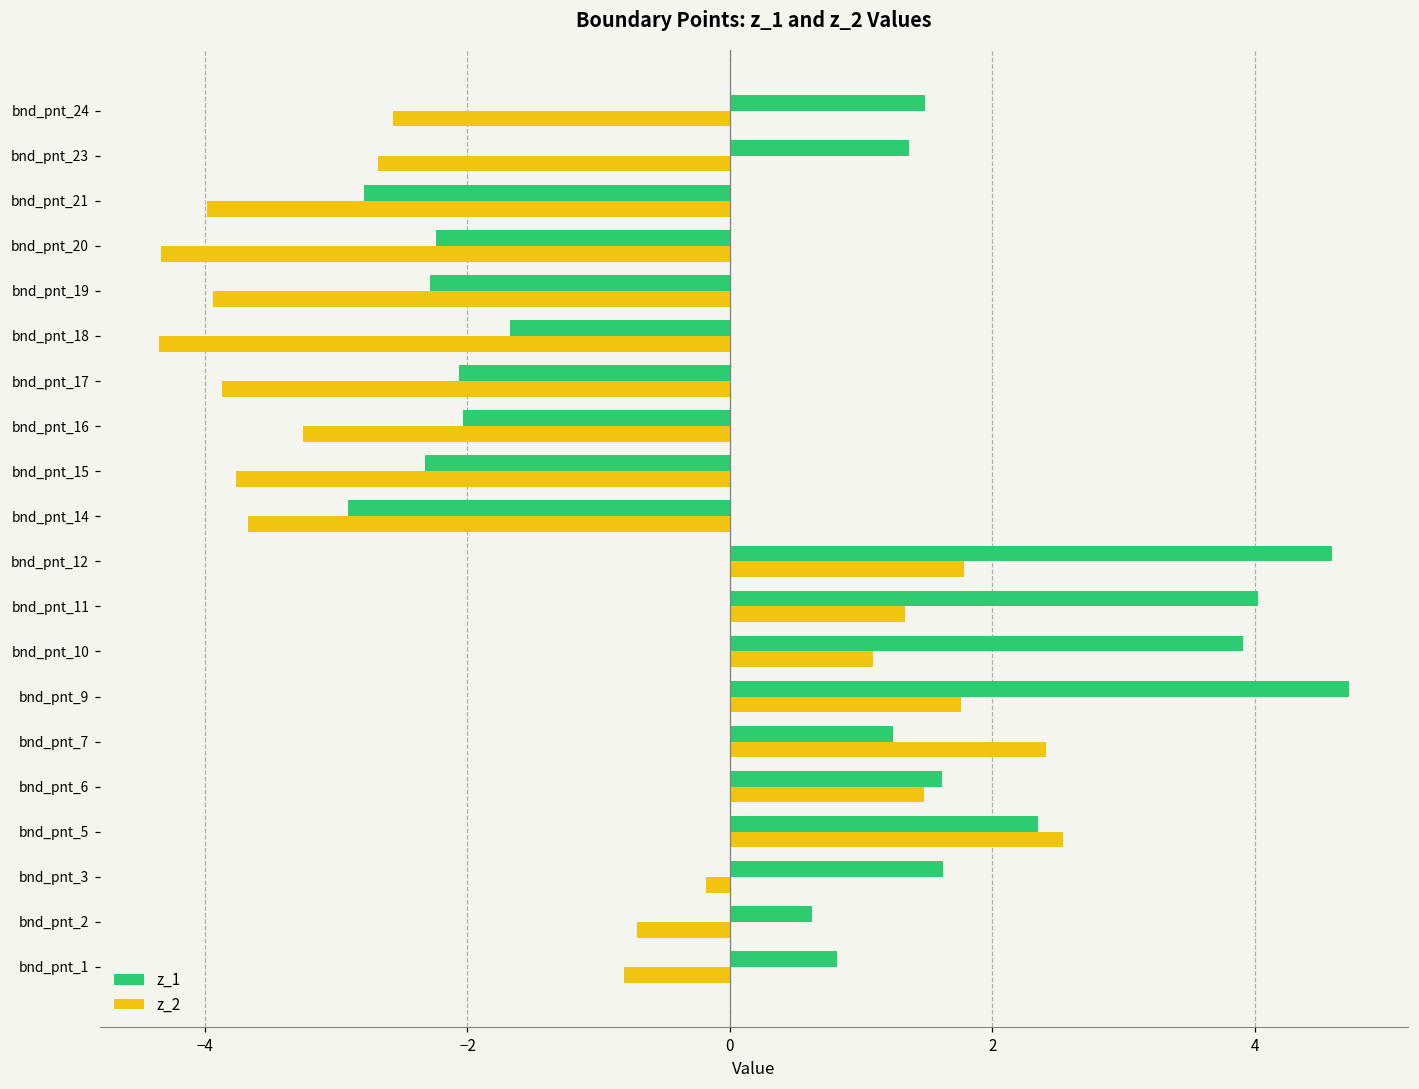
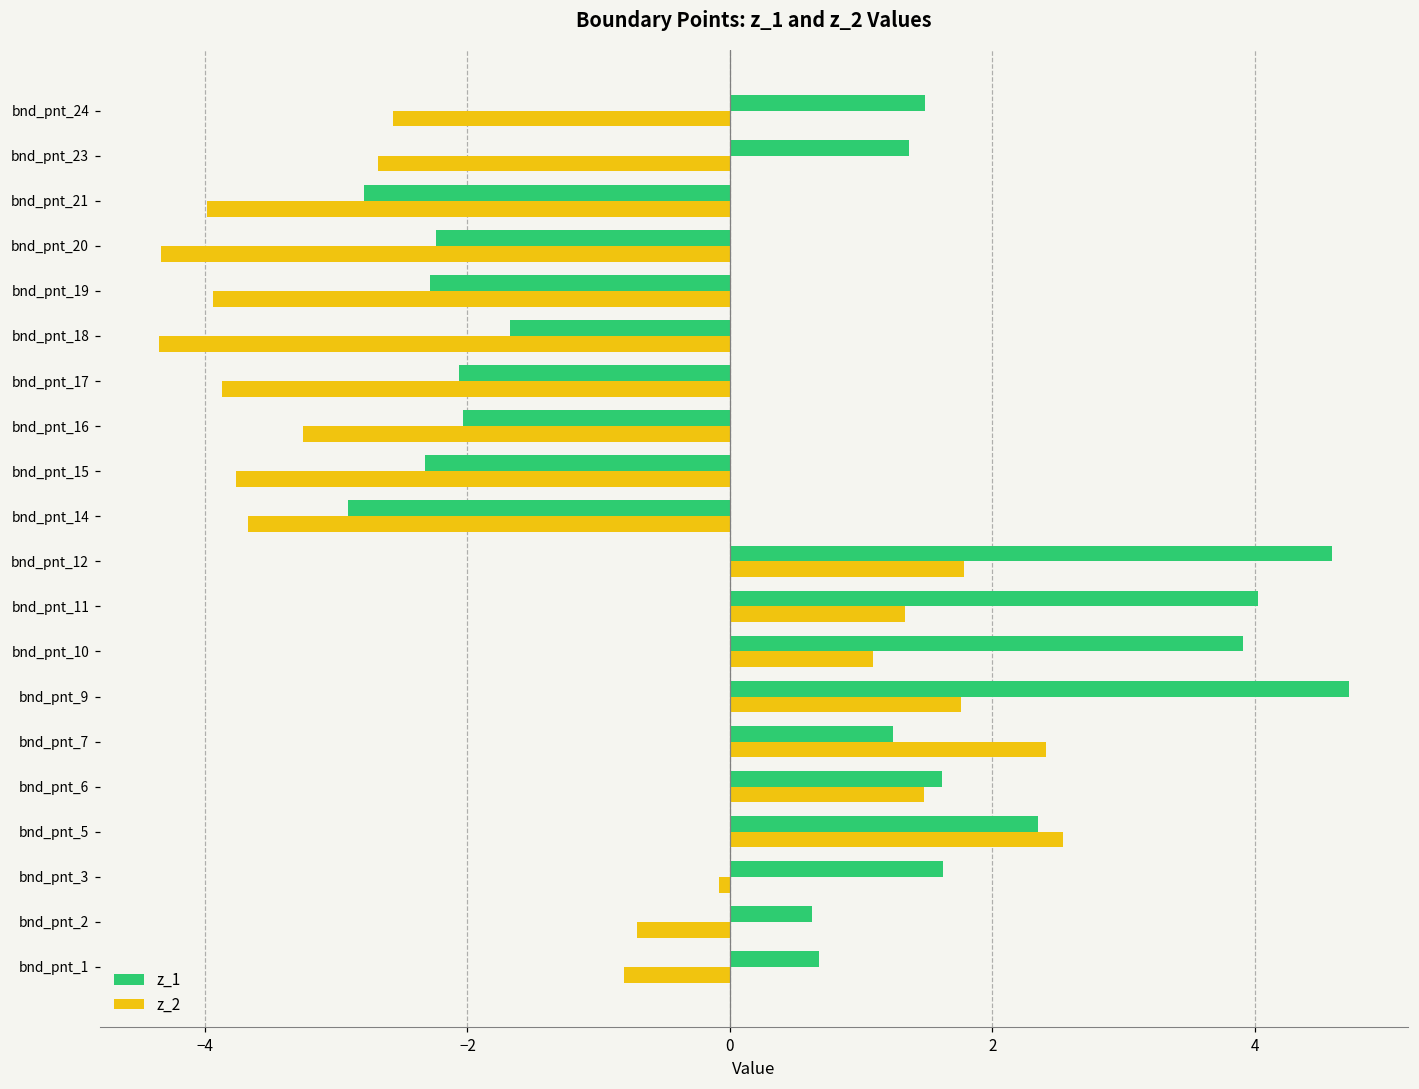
  {
    "z_1": {
      "bnd_pnt_24": 1.48,
      "bnd_pnt_23": 1.37,
      "bnd_pnt_21": -2.79,
      "bnd_pnt_20": -2.24,
      "bnd_pnt_19": -2.29,
      "bnd_pnt_18": -1.67,
      "bnd_pnt_17": -2.06,
      "bnd_pnt_16": -2.03,
      "bnd_pnt_15": -2.33,
      "bnd_pnt_14": -2.91,
      "bnd_pnt_12": 4.59,
      "bnd_pnt_11": 4.02,
      "bnd_pnt_10": 3.91,
      "bnd_pnt_9": 4.72,
      "bnd_pnt_7": 1.25,
      "bnd_pnt_6": 1.61,
      "bnd_pnt_5": 2.35,
      "bnd_pnt_3": 1.62,
      "bnd_pnt_2": 0.62,
-     "bnd_pnt_1": 0.82
+     "bnd_pnt_1": 0.68
    },
    "z_2": {
      "bnd_pnt_24": -2.57,
      "bnd_pnt_23": -2.68,
      "bnd_pnt_21": -3.99,
      "bnd_pnt_20": -4.34,
      "bnd_pnt_19": -3.94,
      "bnd_pnt_18": -4.35,
      "bnd_pnt_17": -3.87,
      "bnd_pnt_16": -3.26,
      "bnd_pnt_15": -3.76,
      "bnd_pnt_14": -3.67,
      "bnd_pnt_12": 1.79,
      "bnd_pnt_11": 1.34,
      "bnd_pnt_10": 1.09,
      "bnd_pnt_9": 1.76,
      "bnd_pnt_7": 2.41,
      "bnd_pnt_6": 1.48,
      "bnd_pnt_5": 2.54,
-     "bnd_pnt_3": -0.18,
+     "bnd_pnt_3": -0.08,
      "bnd_pnt_2": -0.70,
      "bnd_pnt_1": -0.81
    }
  }
